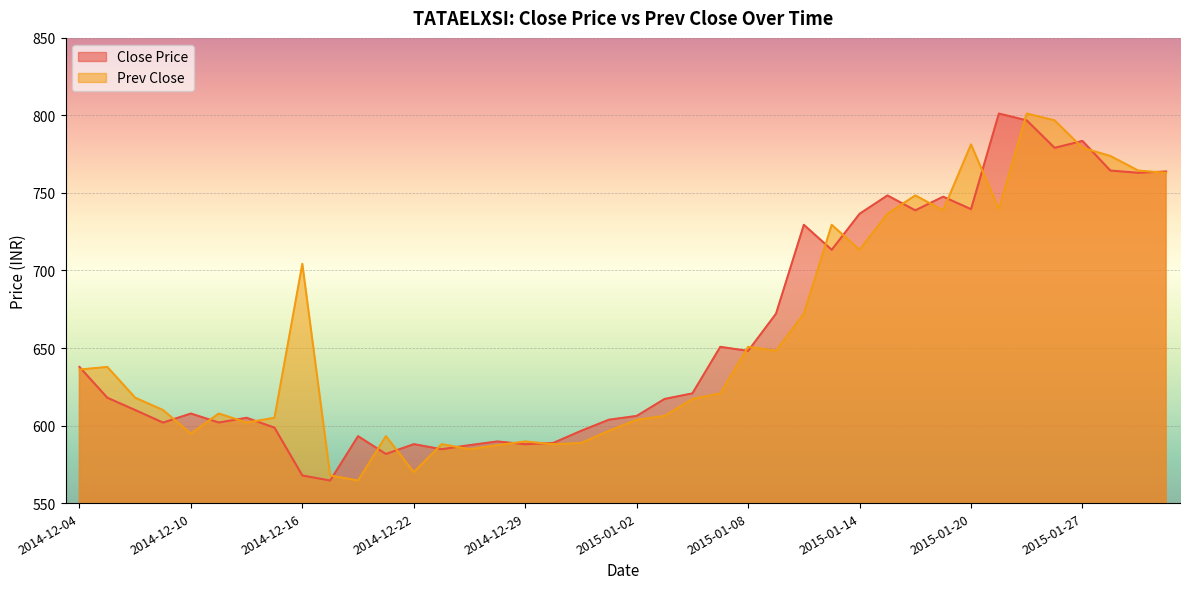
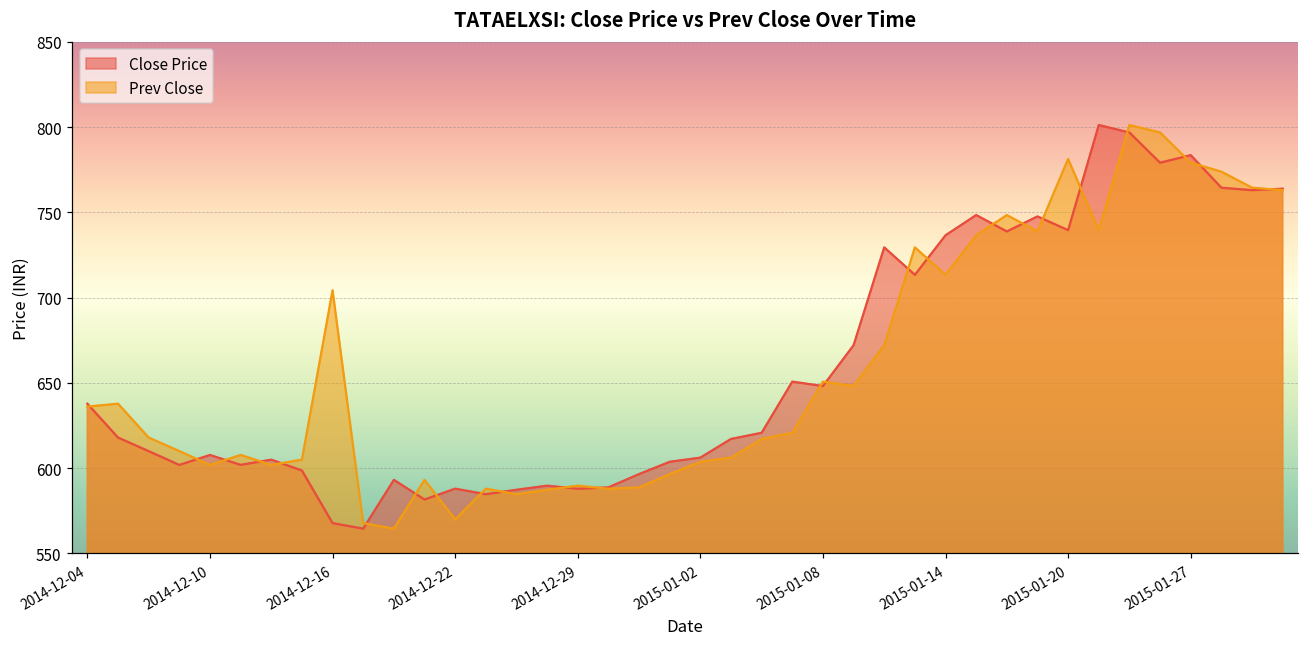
  {
    "Close Price": {
      "2014-12-04": 638,
      "2014-12-10": 608,
      "2014-12-16": 568,
      "2014-12-22": 588,
      "2014-12-29": 588,
      "2015-01-02": 606,
      "2015-01-08": 648,
      "2015-01-14": 737,
      "2015-01-20": 740,
      "2015-01-27": 784
    },
    "Prev Close": {
      "2014-12-04": 636,
-     "2014-12-10": 595,
+     "2014-12-10": 602,
      "2014-12-16": 704,
      "2014-12-22": 570,
      "2014-12-29": 590,
      "2015-01-02": 604,
      "2015-01-08": 651,
      "2015-01-14": 713,
      "2015-01-20": 781,
      "2015-01-27": 779
    }
  }
